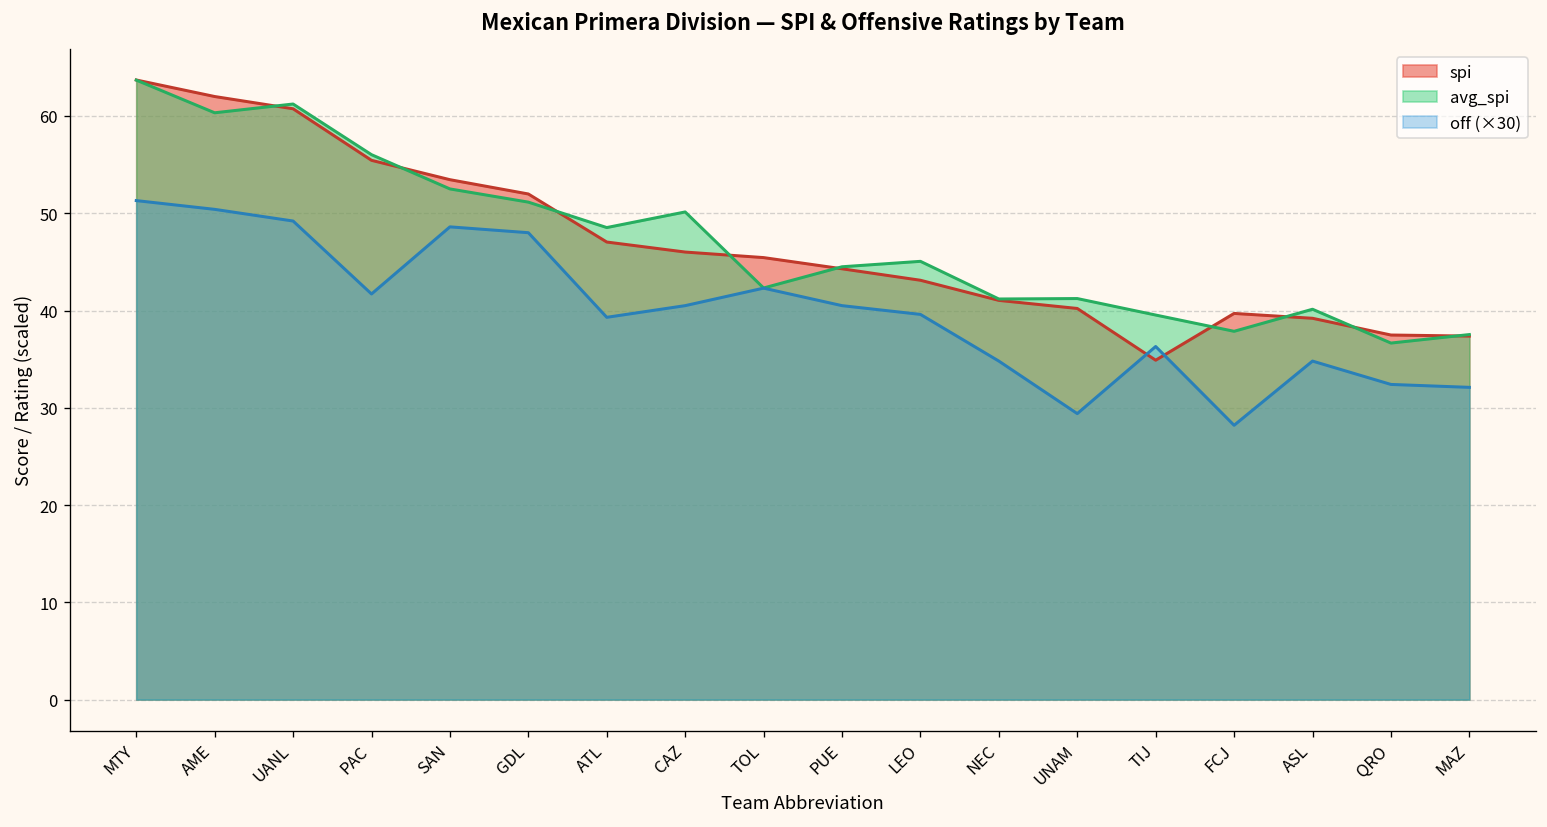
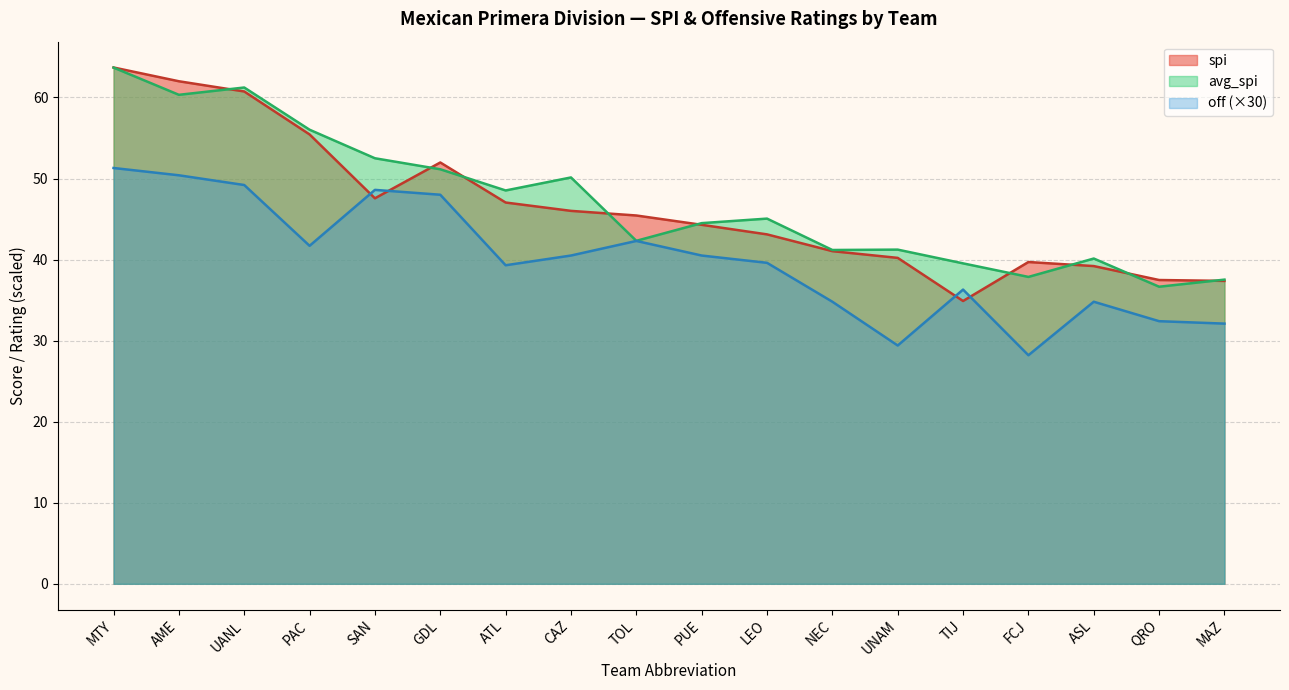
  {
    "spi": {
      "AME": 62,
      "UANL": 61,
      "PAC": 55,
-     "SAN": 53,
+     "SAN": 48,
      "GDL": 52,
      "ATL": 47,
      "CAZ": 46,
      "TOL": 45,
      "LEO": 43,
      "UNAM": 40,
      "TIJ": 35,
      "FCJ": 40,
      "ASL": 39,
      "QRO": 37
    },
    "avg_spi": {
      "AME": 60,
      "UANL": 61,
      "PAC": 56,
      "SAN": 53,
      "GDL": 51,
      "ATL": 49,
      "CAZ": 50,
      "LEO": 45,
      "UNAM": 41,
      "TIJ": 40,
      "FCJ": 38,
      "ASL": 40,
      "QRO": 37
    },
    "off (×30)": {
      "MTY": 51,
      "AME": 50,
      "UANL": 49,
      "PAC": 42,
      "SAN": 49,
      "GDL": 48,
      "ATL": 39,
      "CAZ": 41,
      "PUE": 41,
      "LEO": 40,
      "NEC": 35,
      "UNAM": 29,
      "TIJ": 36,
      "FCJ": 28,
      "ASL": 35,
      "QRO": 32,
      "MAZ": 32
    }
  }
